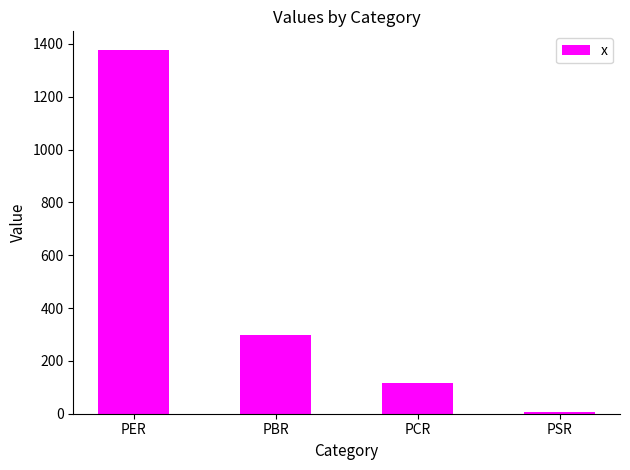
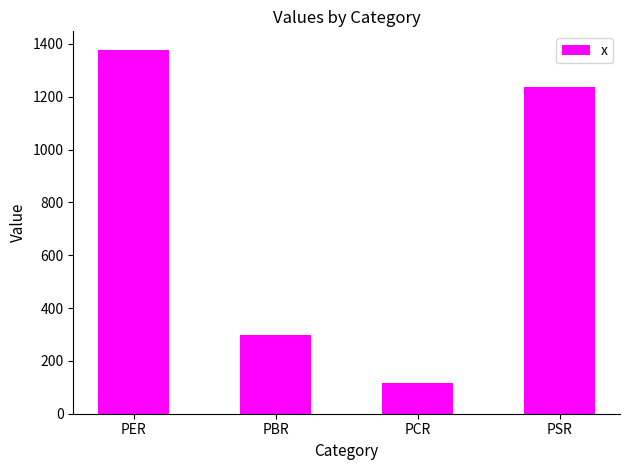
  {
    "PER": 1380,
    "PBR": 300,
    "PCR": 110,
-   "PSR": 10
+   "PSR": 1240
  }
